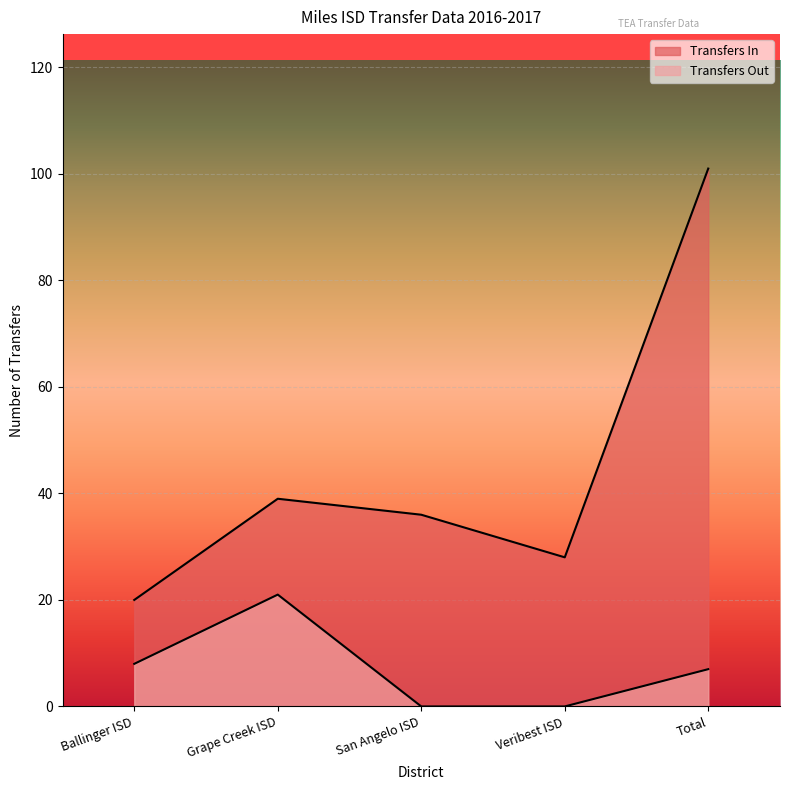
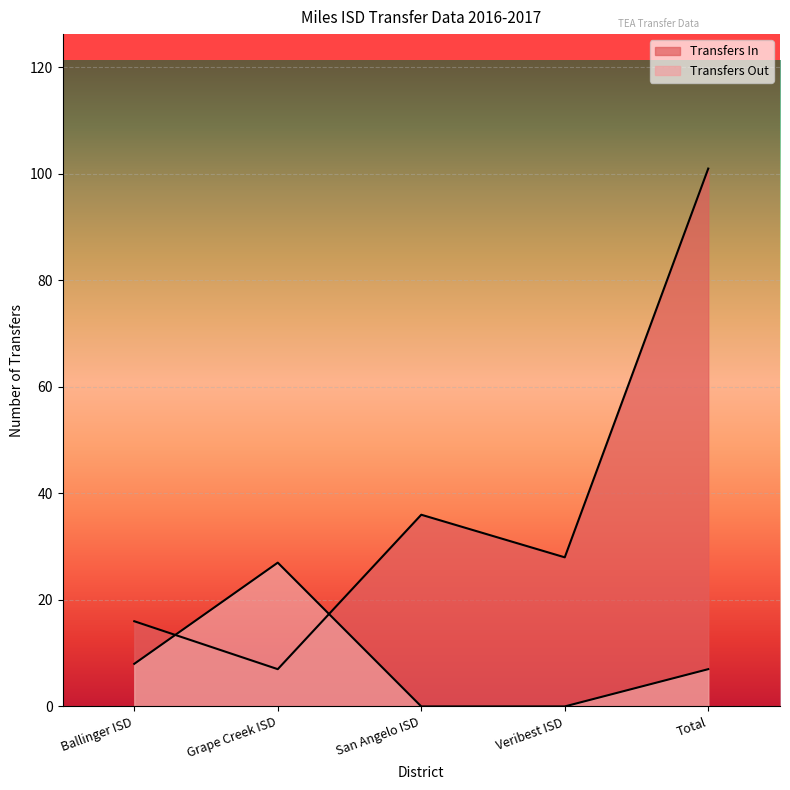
  {
    "Transfers In": {
-     "Ballinger ISD": 20,
-     "Grape Creek ISD": 39,
+     "Ballinger ISD": 16,
+     "Grape Creek ISD": 7,
      "San Angelo ISD": 36,
      "Veribest ISD": 28,
      "Total": 101
    },
    "Transfers Out": {
      "Ballinger ISD": 8,
-     "Grape Creek ISD": 21,
+     "Grape Creek ISD": 27,
      "San Angelo ISD": 0,
      "Veribest ISD": 0,
      "Total": 7
    }
  }
